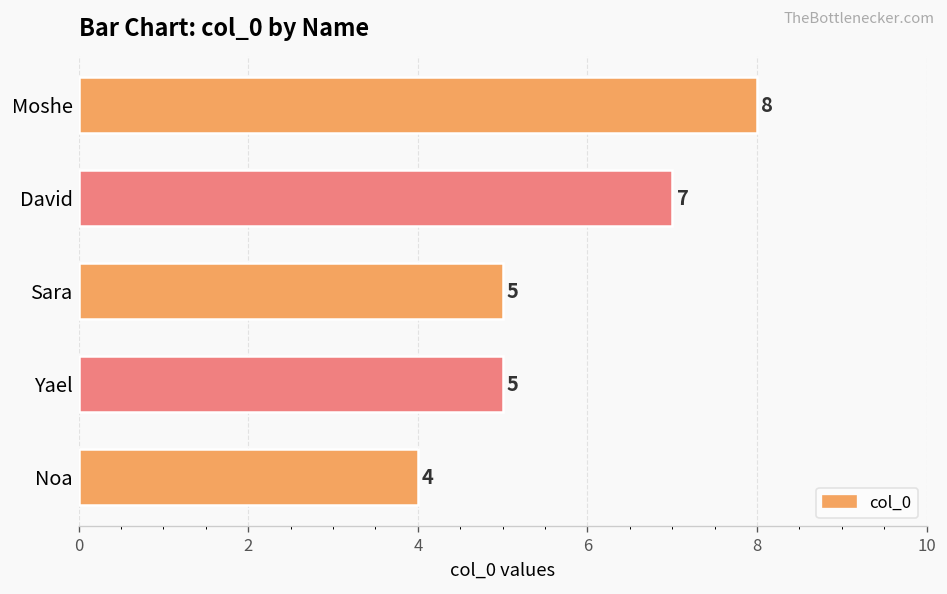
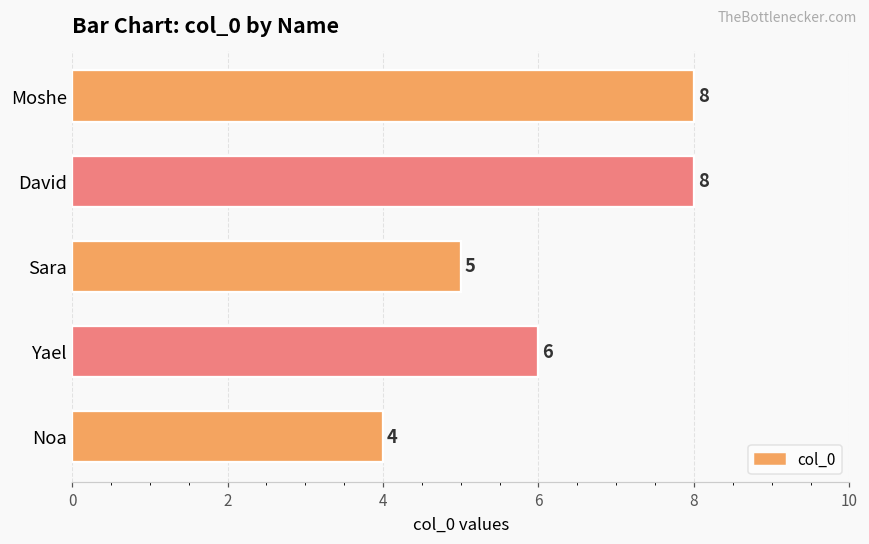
  {
    "Moshe": 8,
-   "David": 7,
+   "David": 8,
    "Sara": 5,
-   "Yael": 5,
+   "Yael": 6,
    "Noa": 4
  }
